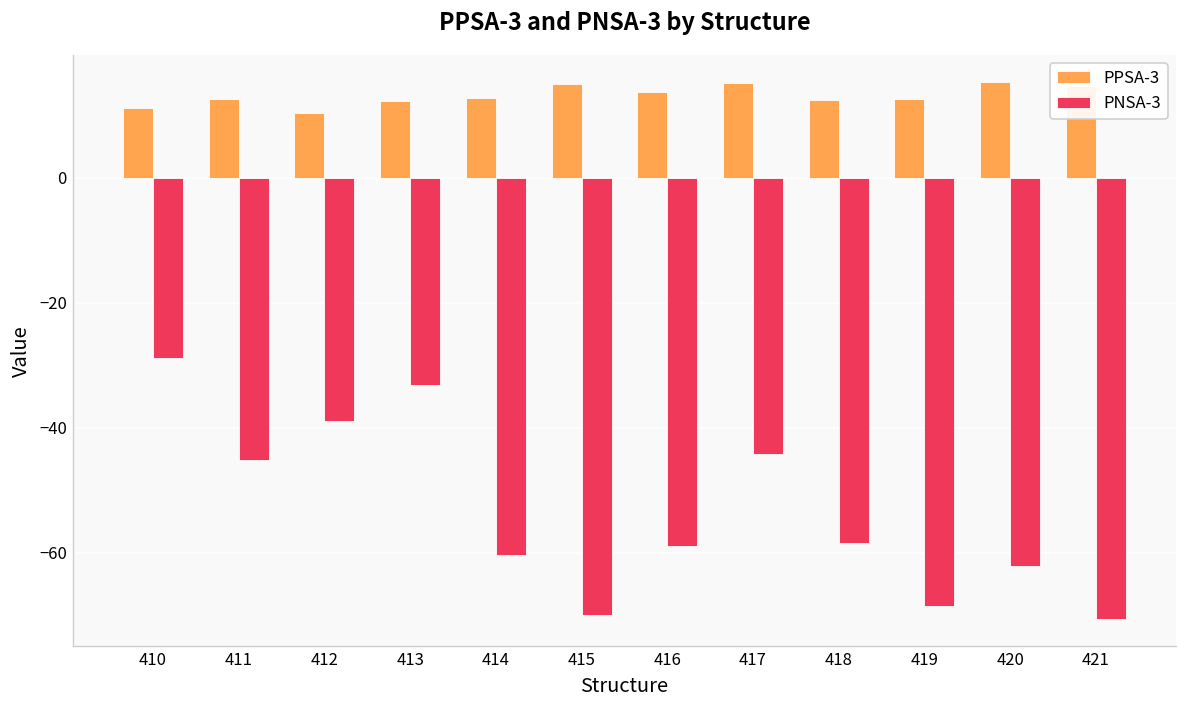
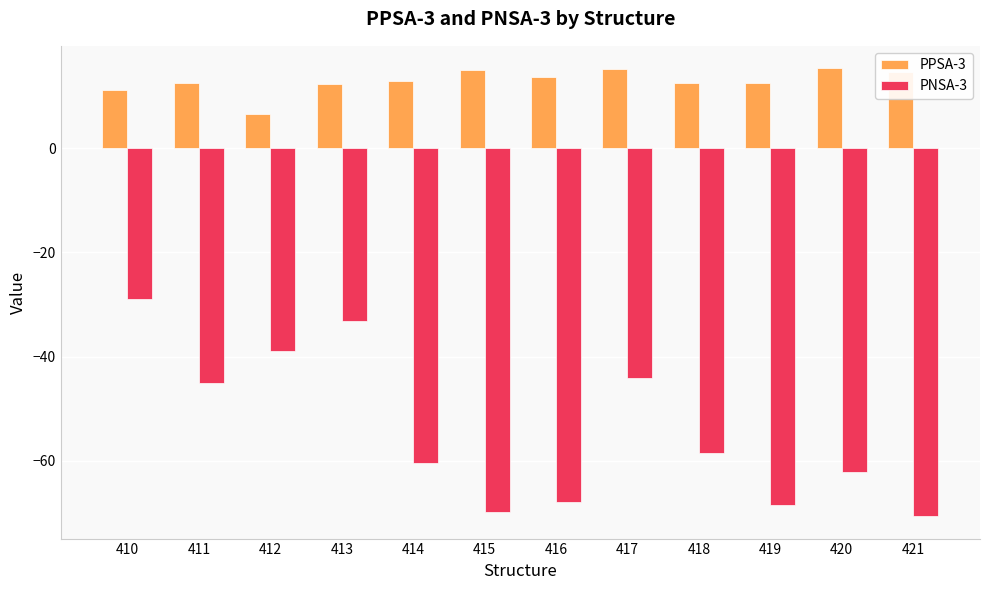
  {
    "PPSA-3": {
      "410": 11,
      "411": 13,
-     "412": 10,
+     "412": 6,
      "413": 12,
      "414": 13,
      "415": 15,
      "416": 14,
      "417": 15,
      "418": 13,
      "419": 13,
      "420": 15
    },
    "PNSA-3": {
      "410": -29,
      "411": -45,
      "412": -39,
      "413": -33,
      "414": -60,
      "415": -70,
-     "416": -59,
+     "416": -68,
      "417": -44,
      "418": -58,
      "419": -68,
      "420": -62,
      "421": -71
    }
  }
